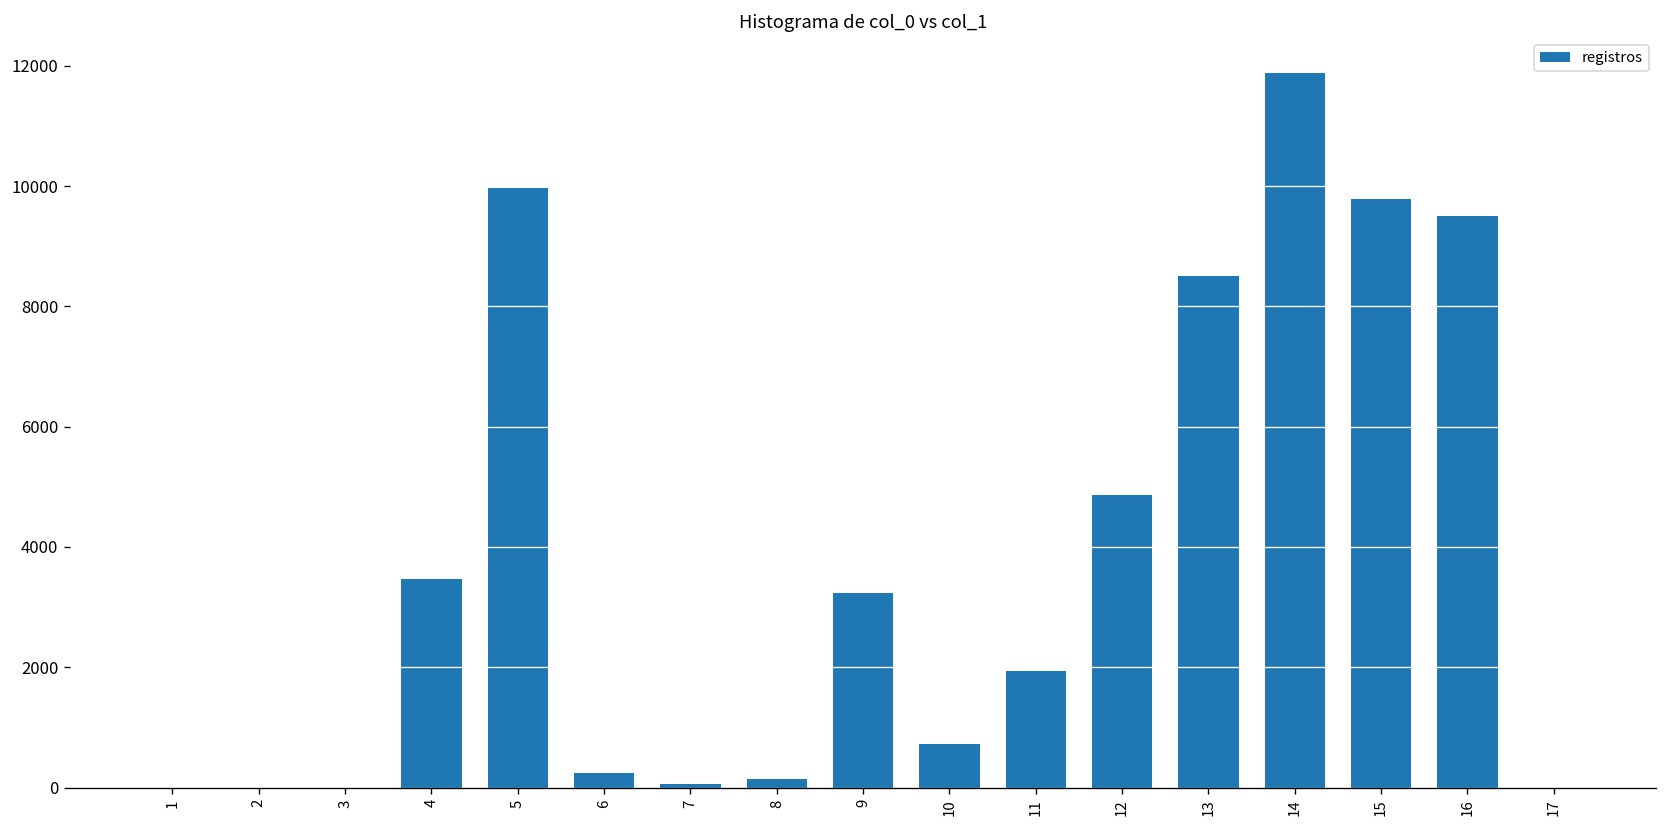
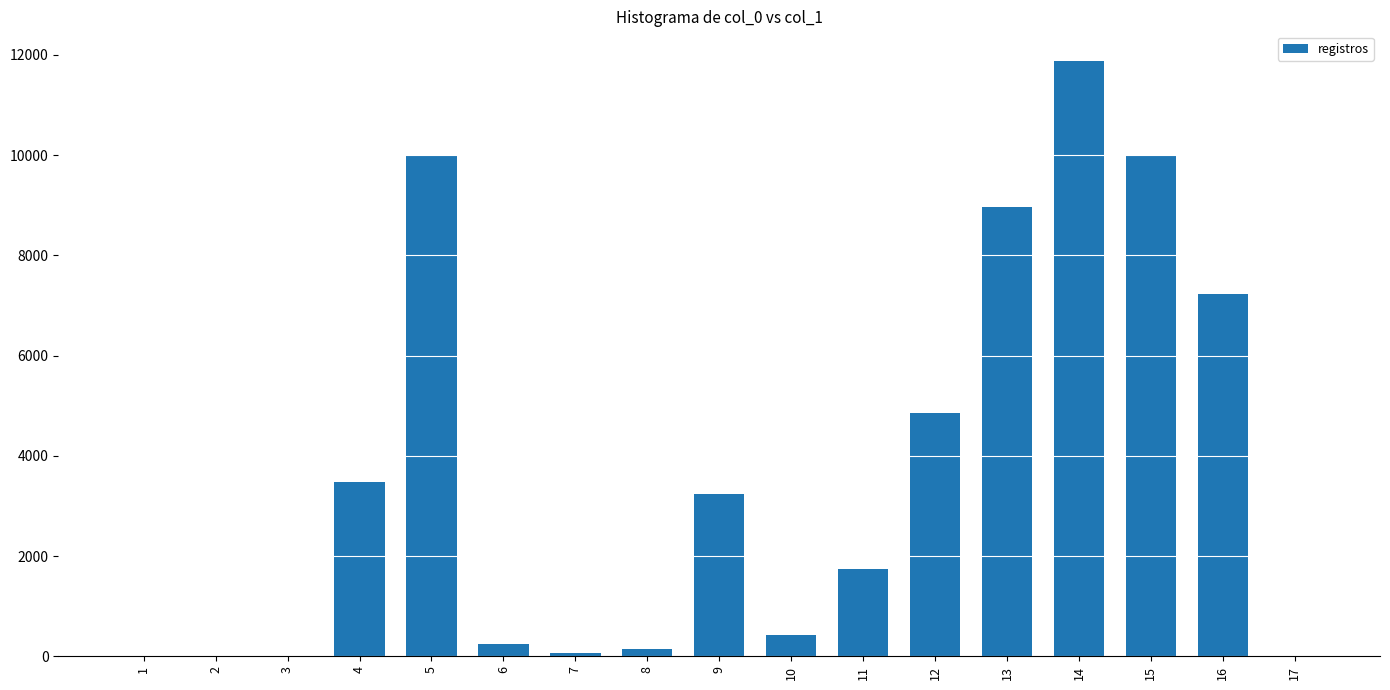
  {
    "1": 0,
    "2": 0,
    "3": 0,
    "4": 3500,
    "5": 10000,
    "6": 200,
    "7": 100,
    "8": 100,
    "9": 3200,
-   "10": 700,
-   "11": 1900,
+   "10": 400,
+   "11": 1700,
    "12": 4900,
-   "13": 8500,
+   "13": 9000,
    "14": 11900,
-   "15": 9800,
-   "16": 9500,
+   "15": 10000,
+   "16": 7200,
    "17": 0
  }
